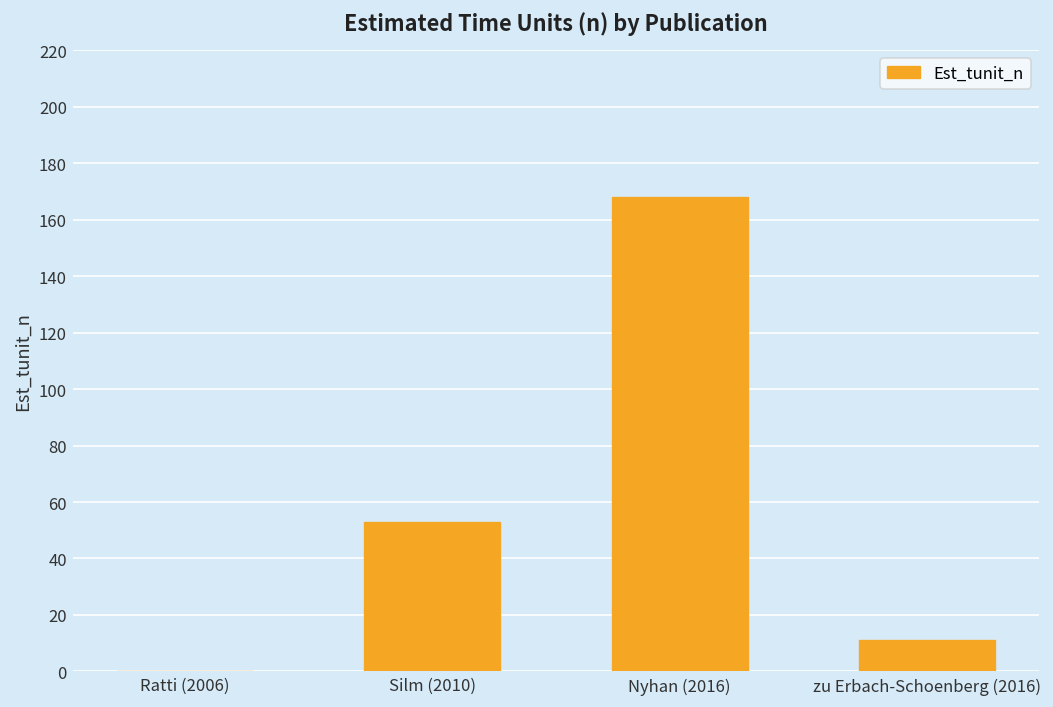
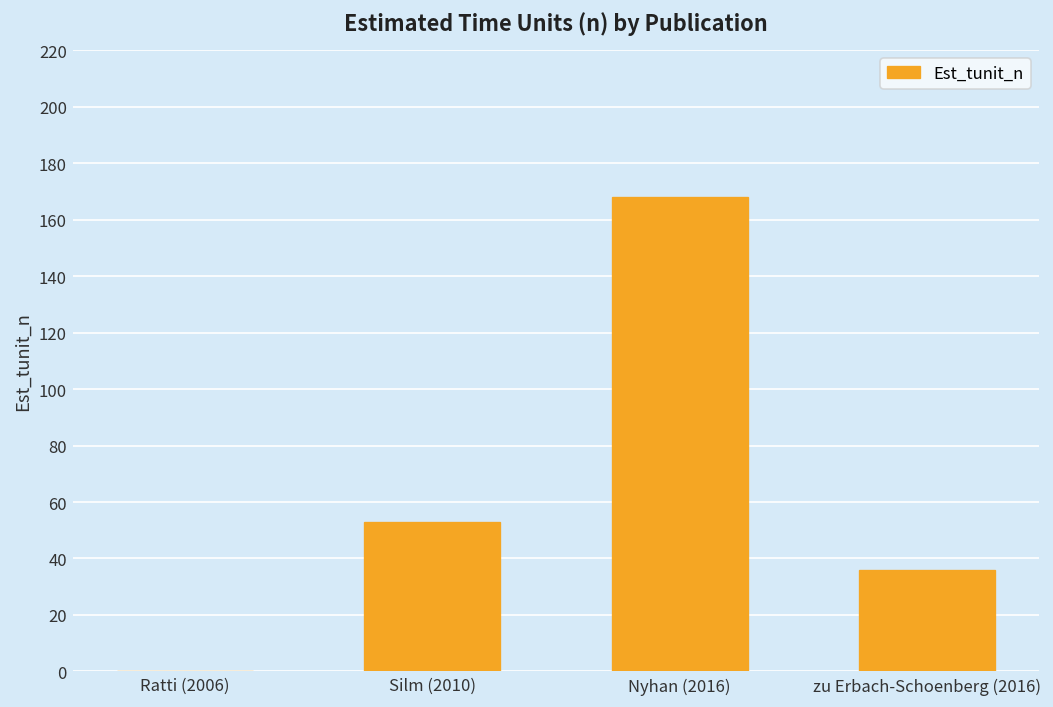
  {
    "Ratti (2006)": 0,
    "Silm (2010)": 53,
    "Nyhan (2016)": 168,
-   "zu Erbach-Schoenberg (2016)": 11
+   "zu Erbach-Schoenberg (2016)": 36
  }
